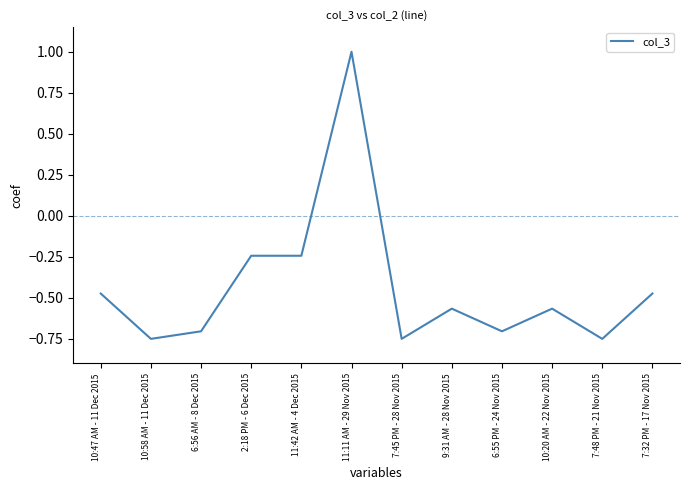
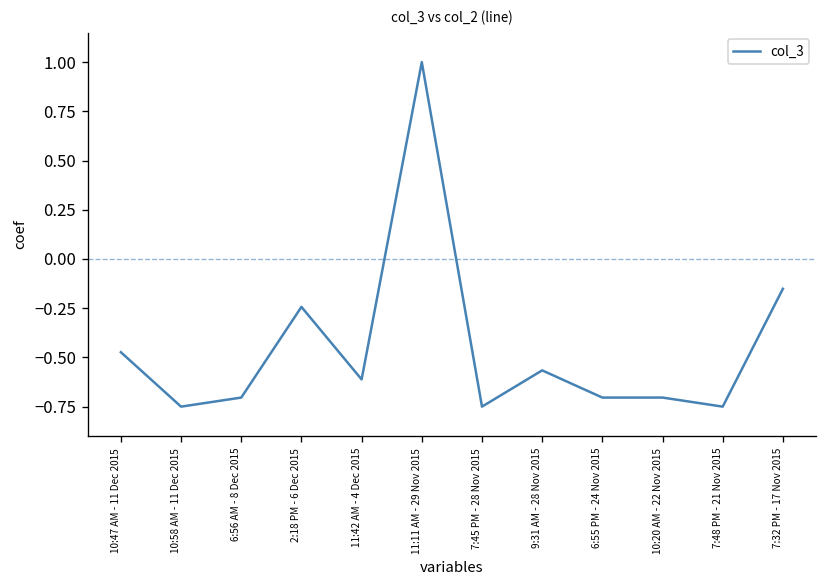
  {
    "10:47 AM - 11 Dec 2015": -0.47,
    "10:58 AM - 11 Dec 2015": -0.75,
    "6:56 AM - 8 Dec 2015": -0.70,
    "2:18 PM - 6 Dec 2015": -0.24,
-   "11:42 AM - 4 Dec 2015": -0.24,
+   "11:42 AM - 4 Dec 2015": -0.61,
    "11:11 AM - 29 Nov 2015": 1.00,
    "7:45 PM - 28 Nov 2015": -0.75,
    "9:31 AM - 28 Nov 2015": -0.57,
    "6:55 PM - 24 Nov 2015": -0.70,
-   "10:20 AM - 22 Nov 2015": -0.57,
+   "10:20 AM - 22 Nov 2015": -0.70,
    "7:48 PM - 21 Nov 2015": -0.75,
-   "7:32 PM - 17 Nov 2015": -0.47
+   "7:32 PM - 17 Nov 2015": -0.15
  }
